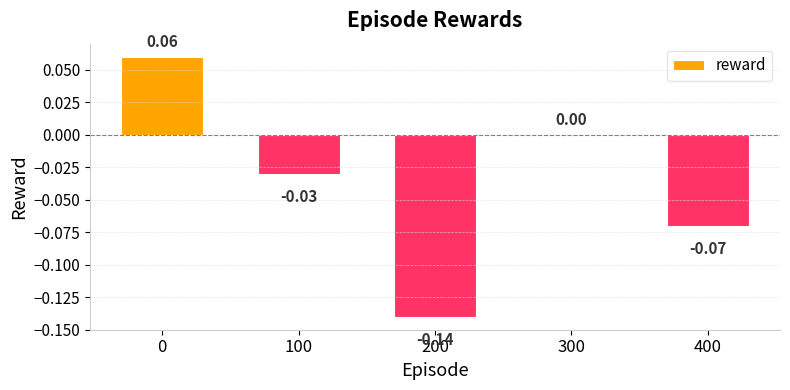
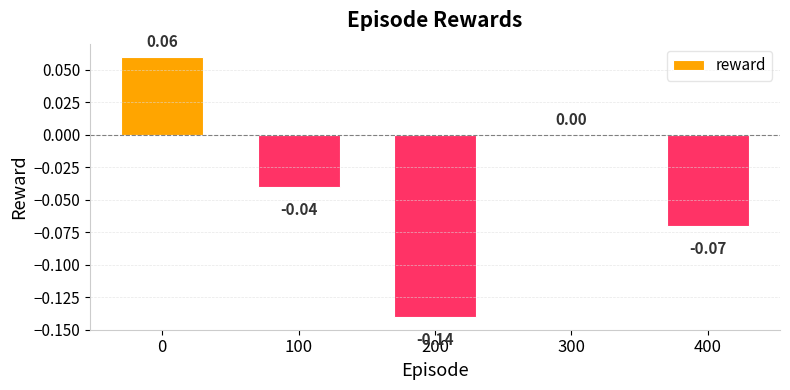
  {
    "0": 0.06,
-   "100": -0.03,
+   "100": -0.04,
    "200": -0.14,
    "300": 0.00,
    "400": -0.07
  }
